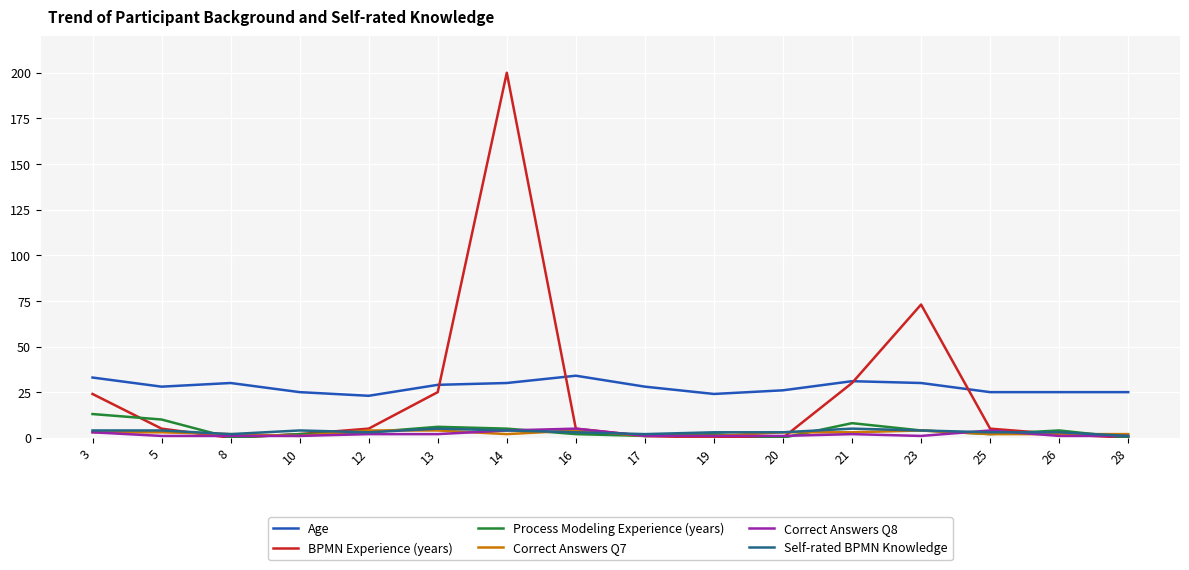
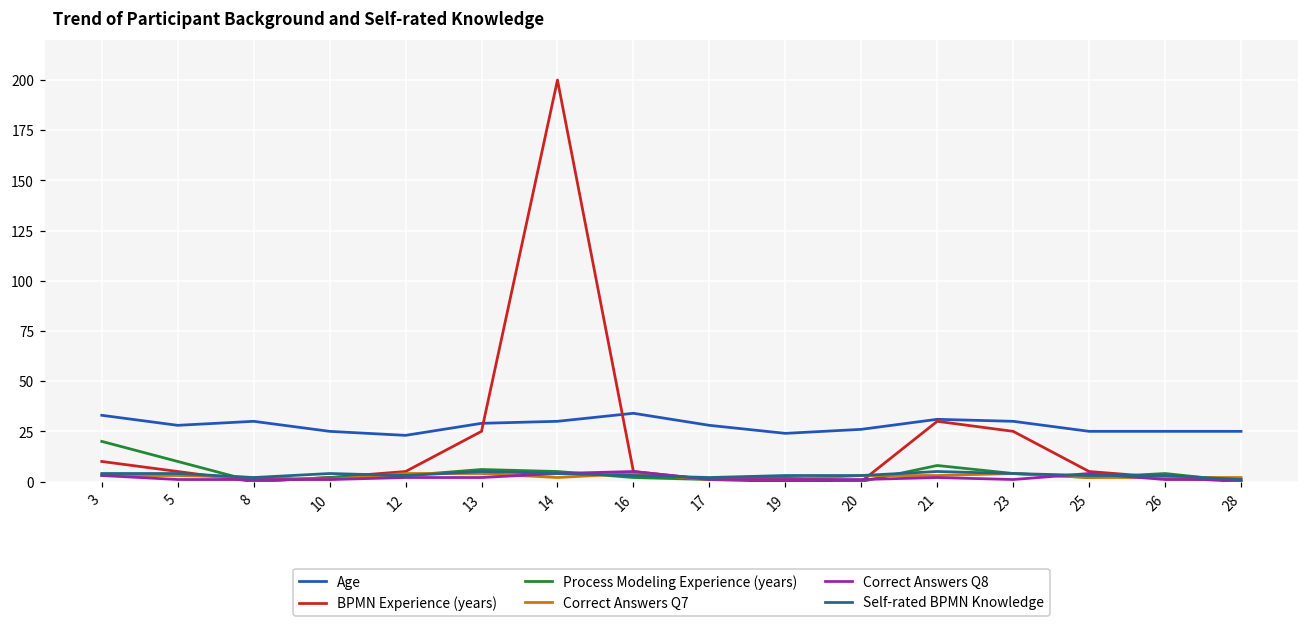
  {
    "BPMN Experience (years)": {
-     "3": 24,
+     "3": 10,
      "13": 25,
      "14": 200,
-     "23": 73
+     "23": 25
    },
    "Process Modeling Experience (years)": {
-     "3": 13,
+     "3": 20,
      "5": 10,
      "21": 8
    },
    "Correct Answers Q7": {
      "14": 2
    },
    "Correct Answers Q8": {
      "5": 1,
      "13": 2,
      "23": 1
    }
  }
